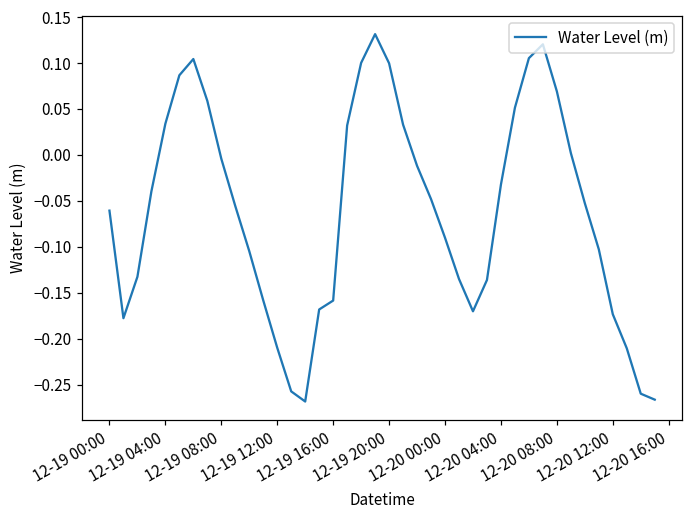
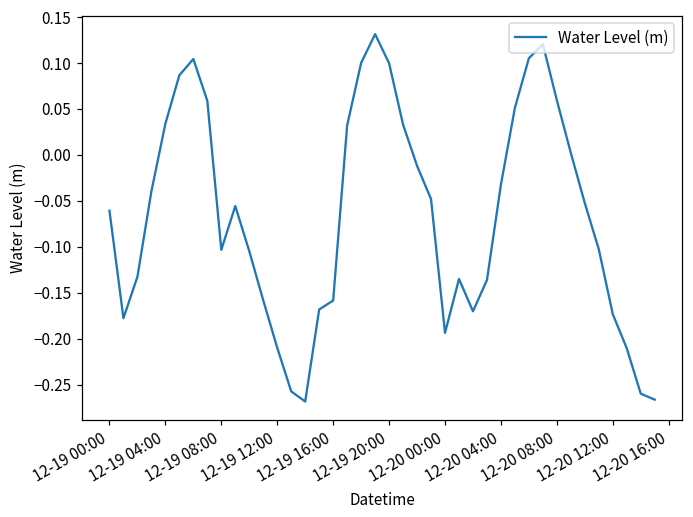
  {
    "12-19 00:00": -0.06,
    "12-19 04:00": 0.03,
-   "12-19 08:00": 0.00,
+   "12-19 08:00": -0.10,
    "12-19 12:00": -0.21,
    "12-19 16:00": -0.16,
    "12-19 20:00": 0.10,
-   "12-20 00:00": -0.09,
+   "12-20 00:00": -0.19,
    "12-20 04:00": -0.03,
-   "12-20 08:00": 0.07,
+   "12-20 08:00": 0.06,
    "12-20 12:00": -0.17
  }
